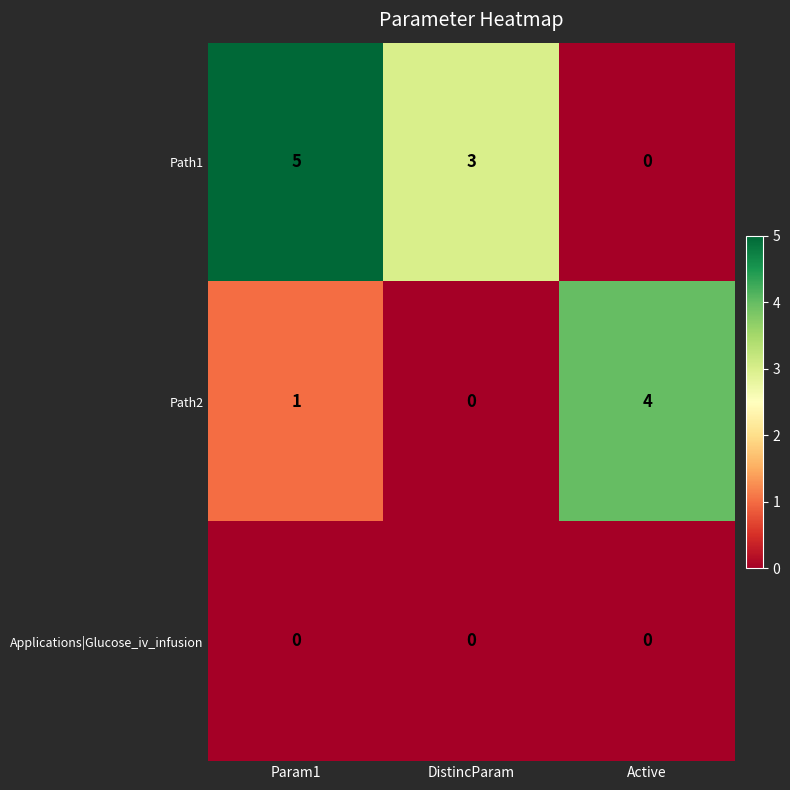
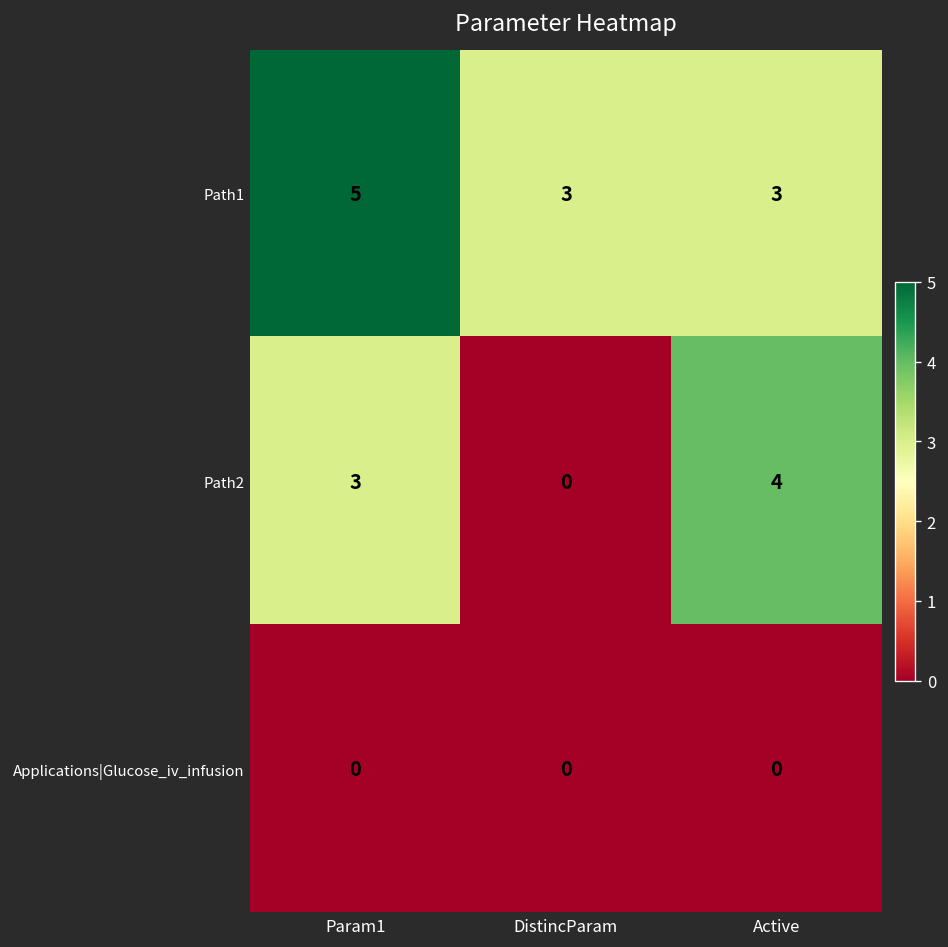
  {
    "Path1": {
      "Param1": 5,
      "DistincParam": 3,
-     "Active": 0
+     "Active": 3
    },
    "Path2": {
-     "Param1": 1,
+     "Param1": 3,
      "DistincParam": 0,
      "Active": 4
    },
    "Applications|Glucose_iv_infusion": {
      "Param1": 0,
      "DistincParam": 0,
      "Active": 0
    }
  }
